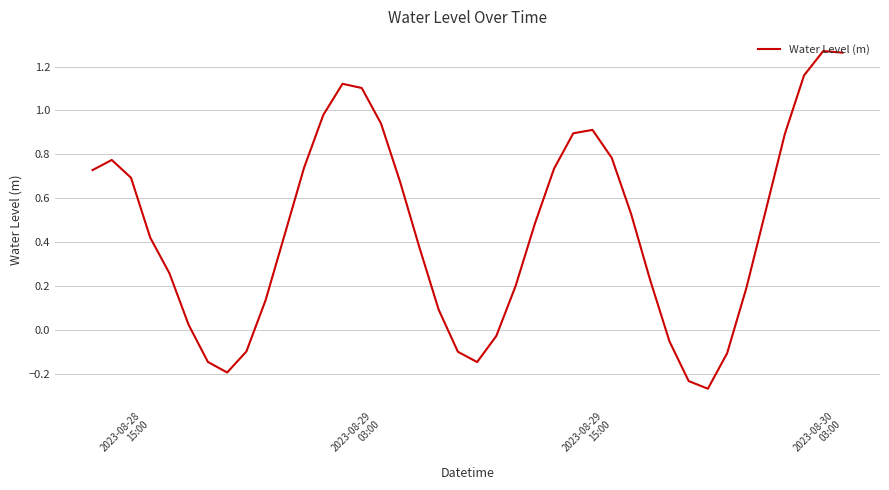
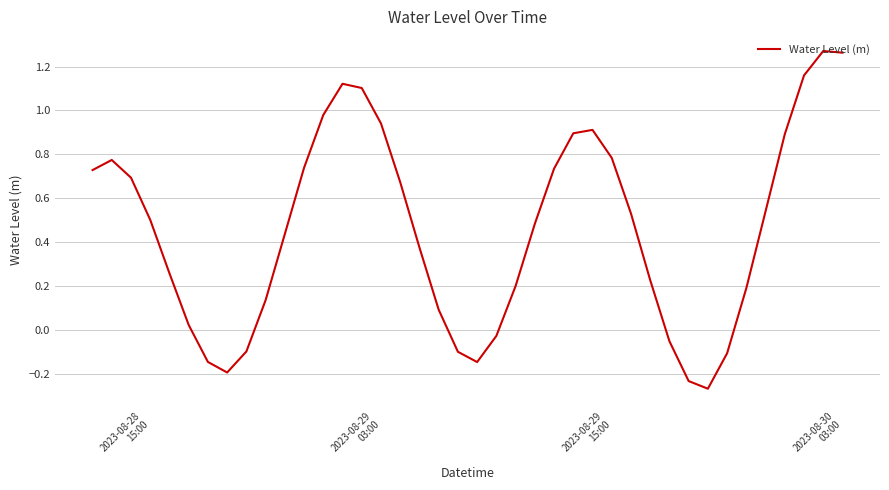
  {
-   "2023-08-28 15:00": 0.42,
+   "2023-08-28 15:00": 0.50,
    "2023-08-29 03:00": 0.94,
    "2023-08-29 15:00": 0.78,
    "2023-08-30 03:00": 1.26
  }
